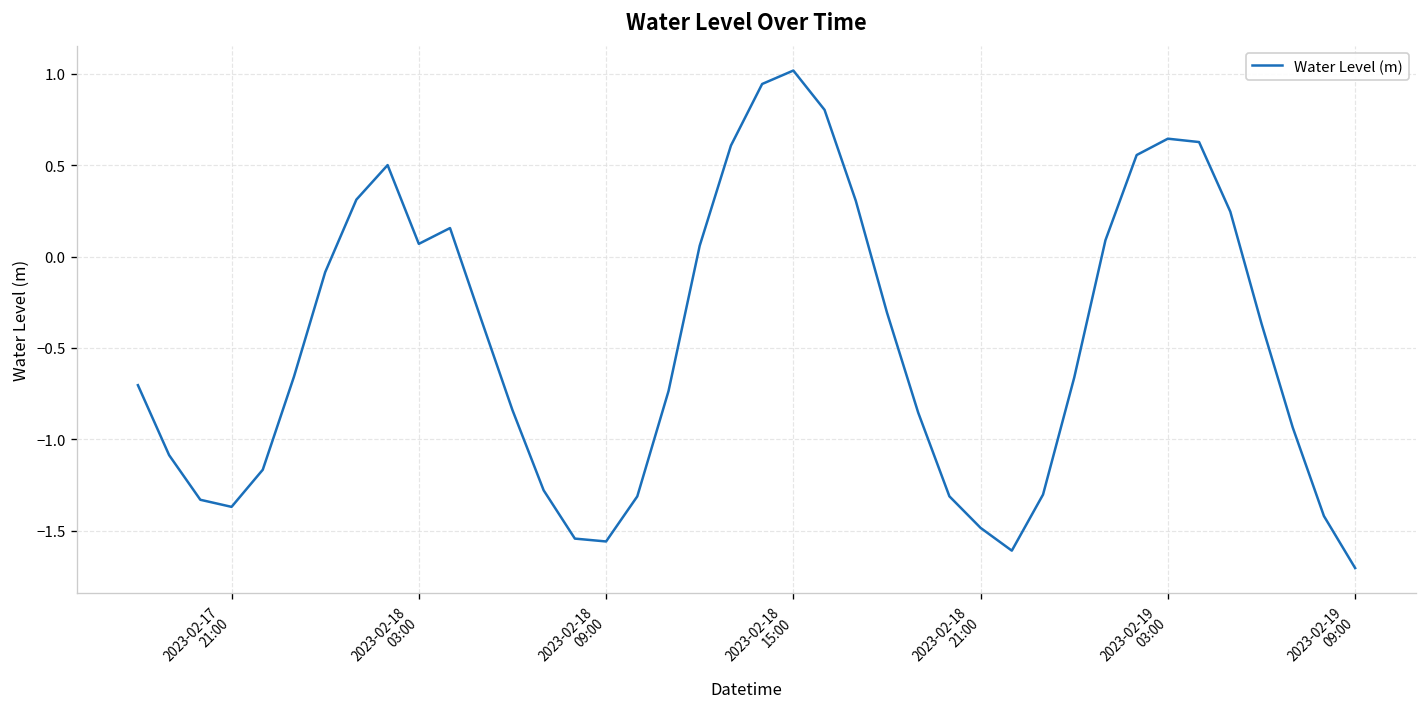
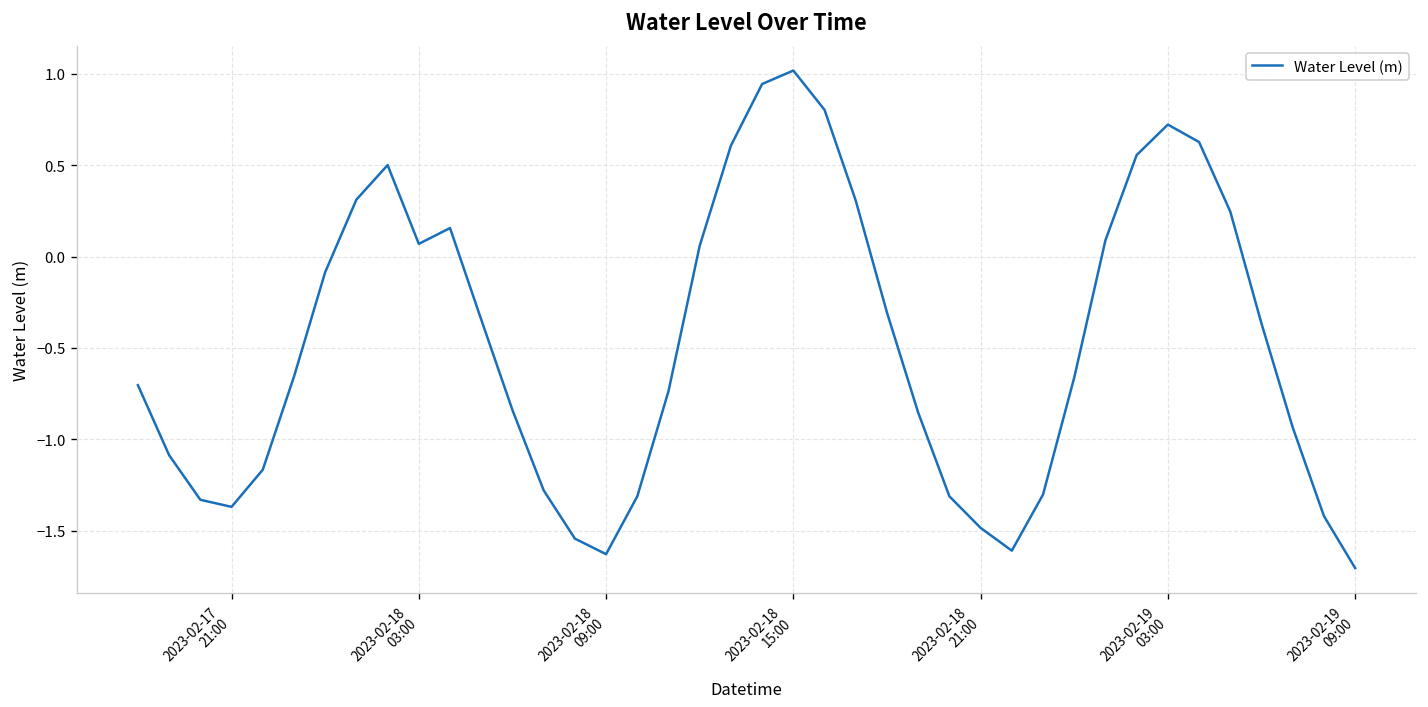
  {
    "2023-02-17 21:00": -1.37,
    "2023-02-18 03:00": 0.07,
-   "2023-02-18 09:00": -1.56,
+   "2023-02-18 09:00": -1.63,
    "2023-02-18 15:00": 1.02,
    "2023-02-18 21:00": -1.48,
-   "2023-02-19 03:00": 0.64,
+   "2023-02-19 03:00": 0.72,
    "2023-02-19 09:00": -1.70
  }
